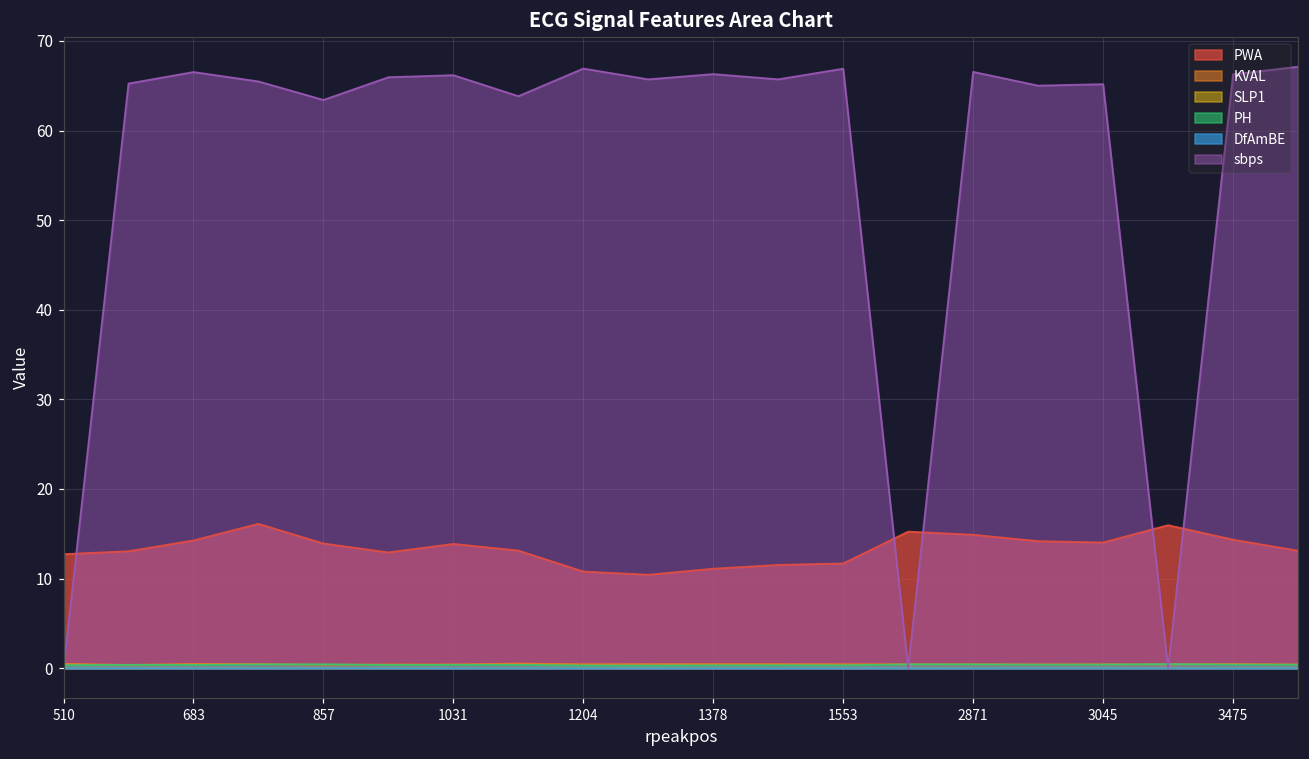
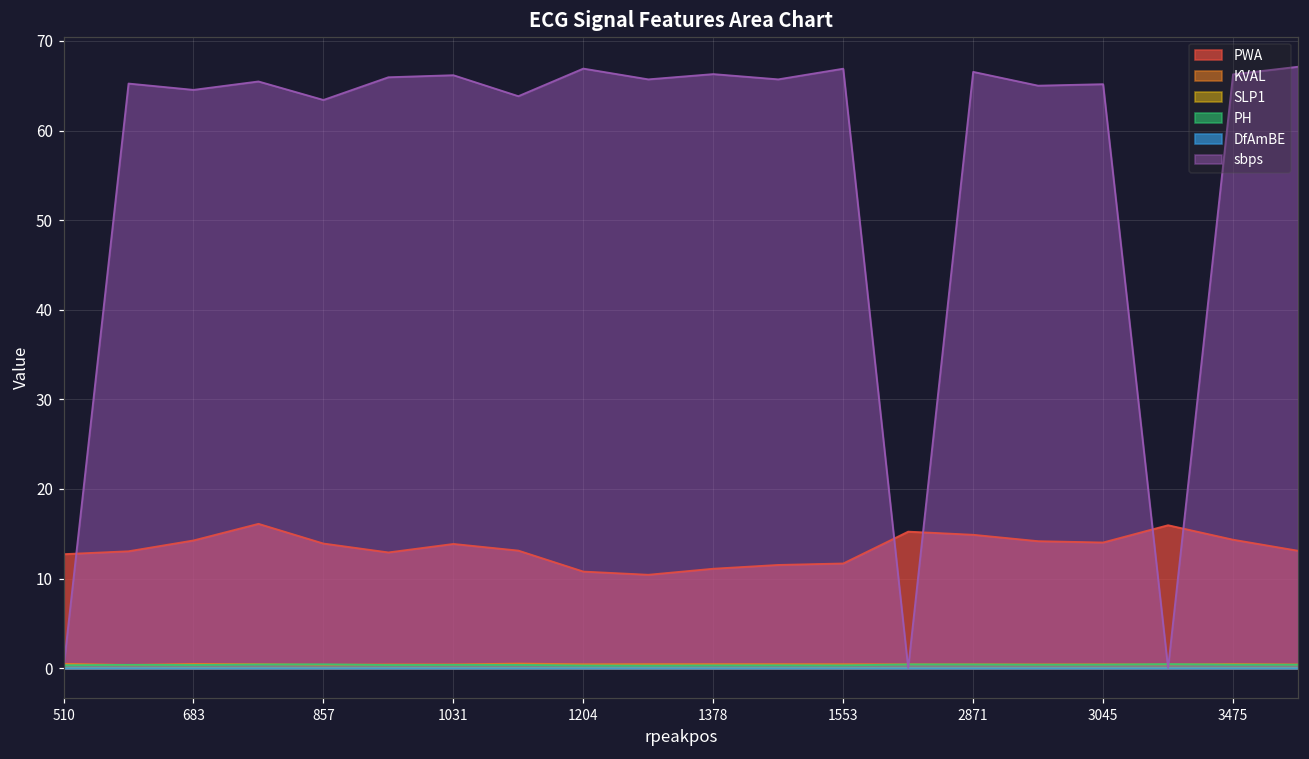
  {
    "DfAmBE": {
      "683": 0,
      "857": 0,
      "1031": 0,
      "2871": 0,
      "3045": 0,
      "3475": 0
    },
    "sbps": {
-     "683": 67,
+     "683": 65,
      "857": 63,
      "1031": 66,
      "1204": 67,
      "1378": 66,
      "1553": 67,
      "2871": 67,
      "3045": 65
    }
  }
